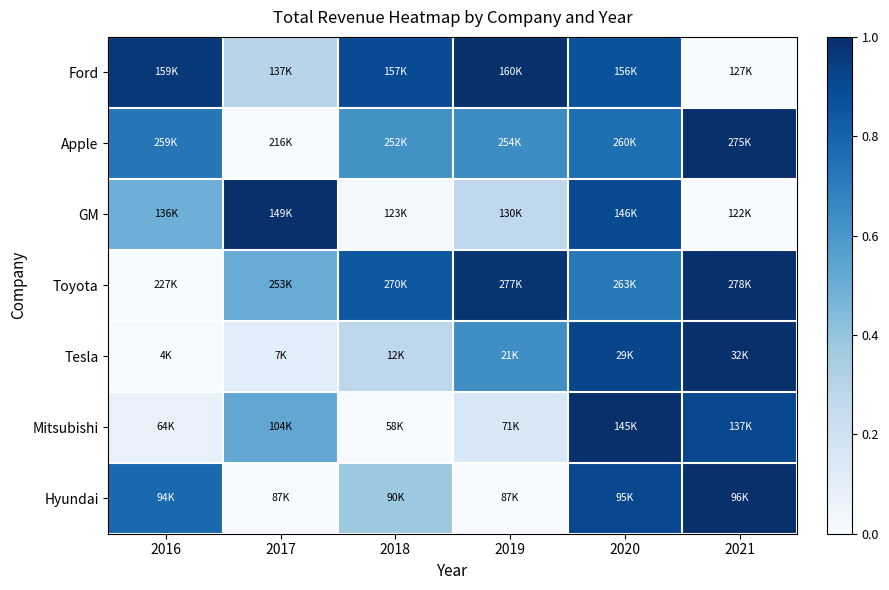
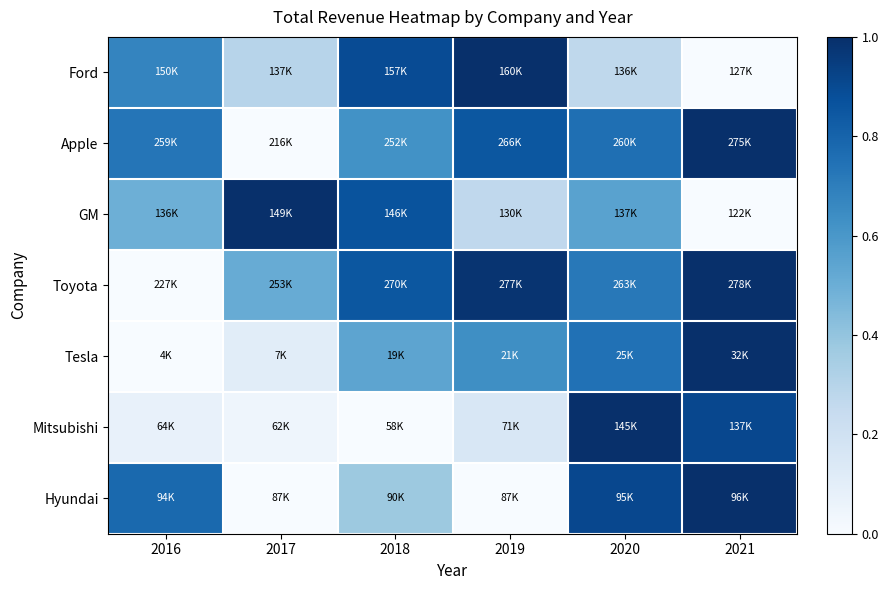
  {
    "Ford": {
-     "2016": "159K",
+     "2016": "150K",
      "2017": "137K",
      "2018": "157K",
      "2019": "160K",
-     "2020": "156K",
+     "2020": "136K",
      "2021": "127K"
    },
    "Apple": {
      "2016": "259K",
      "2017": "216K",
      "2018": "252K",
-     "2019": "254K",
+     "2019": "266K",
      "2020": "260K",
      "2021": "275K"
    },
    "GM": {
      "2016": "136K",
      "2017": "149K",
-     "2018": "123K",
+     "2018": "146K",
      "2019": "130K",
-     "2020": "146K",
+     "2020": "137K",
      "2021": "122K"
    },
    "Toyota": {
      "2016": "227K",
      "2017": "253K",
      "2018": "270K",
      "2019": "277K",
      "2020": "263K",
      "2021": "278K"
    },
    "Tesla": {
      "2016": "4K",
      "2017": "7K",
-     "2018": "12K",
+     "2018": "19K",
      "2019": "21K",
-     "2020": "29K",
+     "2020": "25K",
      "2021": "32K"
    },
    "Mitsubishi": {
      "2016": "64K",
-     "2017": "104K",
+     "2017": "62K",
      "2018": "58K",
      "2019": "71K",
      "2020": "145K",
      "2021": "137K"
    },
    "Hyundai": {
      "2016": "94K",
      "2017": "87K",
      "2018": "90K",
      "2019": "87K",
      "2020": "95K",
      "2021": "96K"
    }
  }
